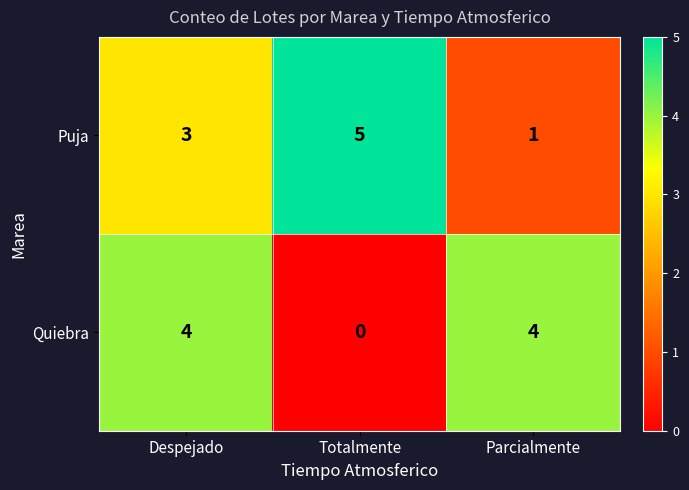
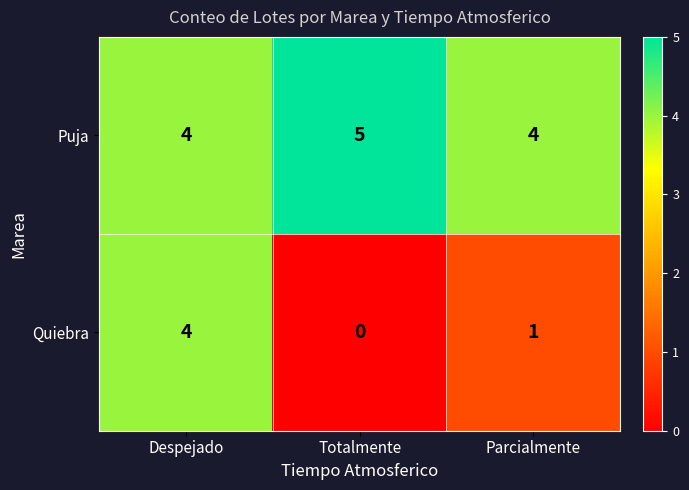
  {
    "Puja": {
-     "Despejado": 3,
+     "Despejado": 4,
      "Totalmente": 5,
-     "Parcialmente": 1
+     "Parcialmente": 4
    },
    "Quiebra": {
      "Despejado": 4,
      "Totalmente": 0,
-     "Parcialmente": 4
+     "Parcialmente": 1
    }
  }
